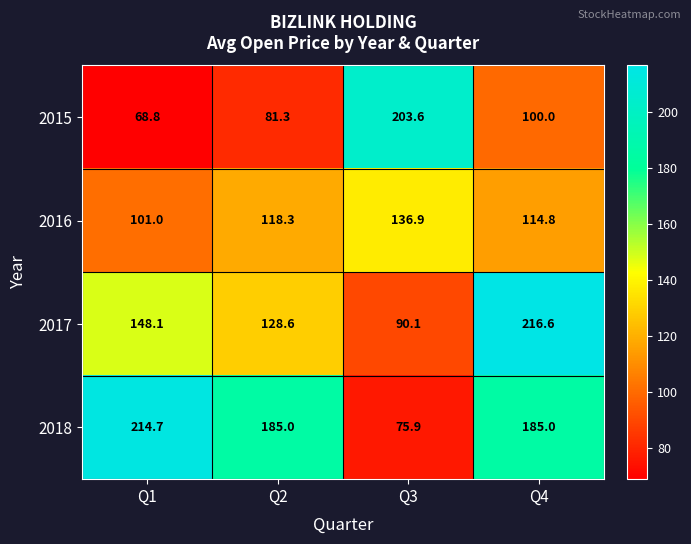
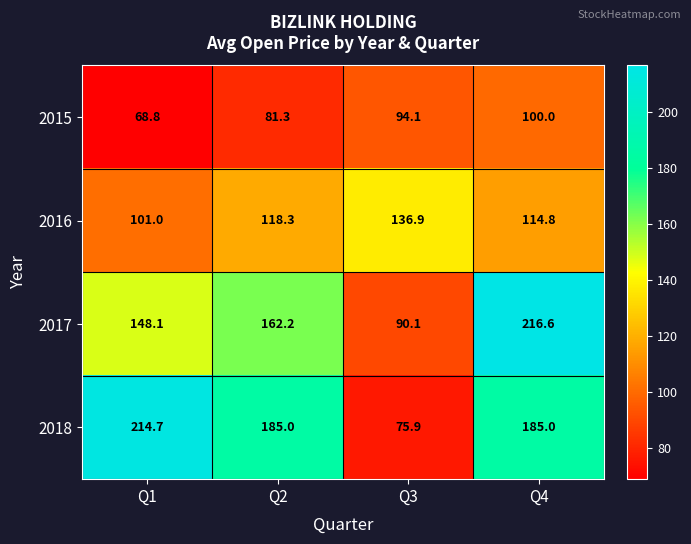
  {
    "2015": {
      "Q1": 68.8,
      "Q2": 81.3,
-     "Q3": 203.6,
+     "Q3": 94.1,
      "Q4": 100.0
    },
    "2016": {
      "Q1": 101.0,
      "Q2": 118.3,
      "Q3": 136.9,
      "Q4": 114.8
    },
    "2017": {
      "Q1": 148.1,
-     "Q2": 128.6,
+     "Q2": 162.2,
      "Q3": 90.1,
      "Q4": 216.6
    },
    "2018": {
      "Q1": 214.7,
      "Q2": 185.0,
      "Q3": 75.9,
      "Q4": 185.0
    }
  }
